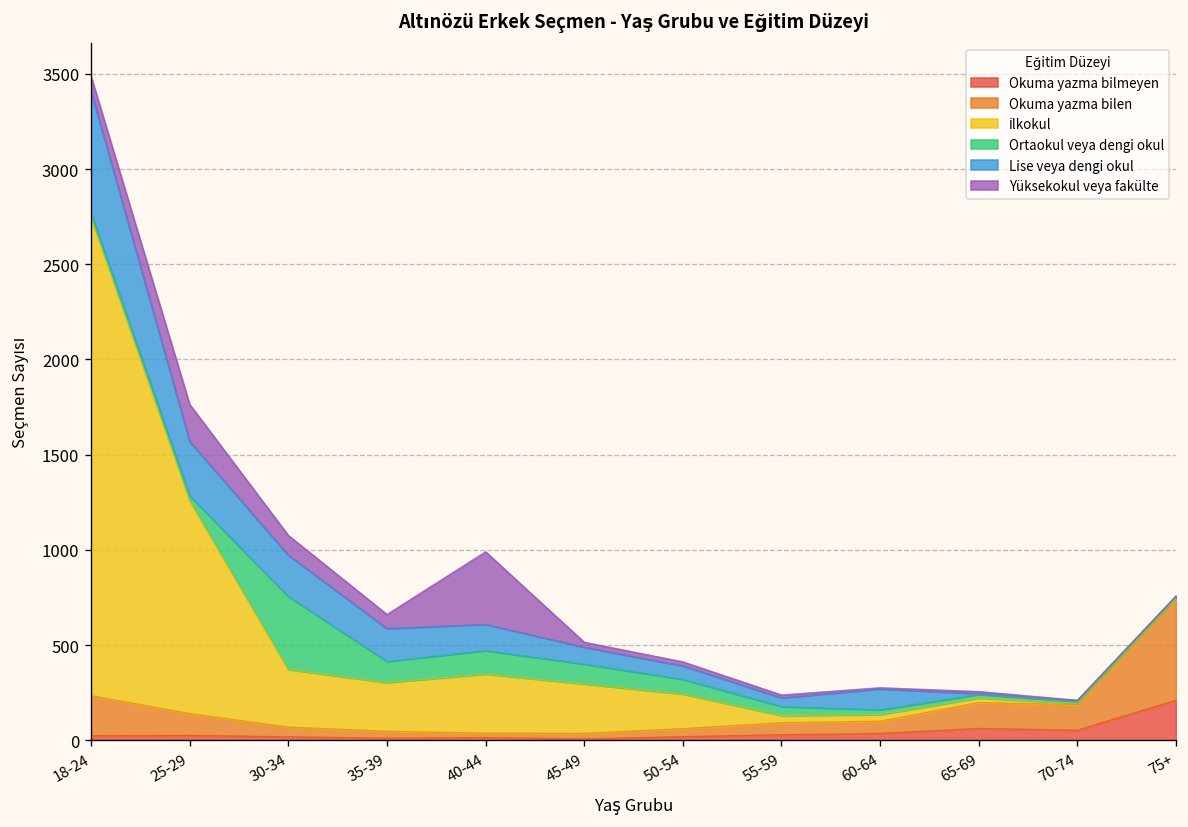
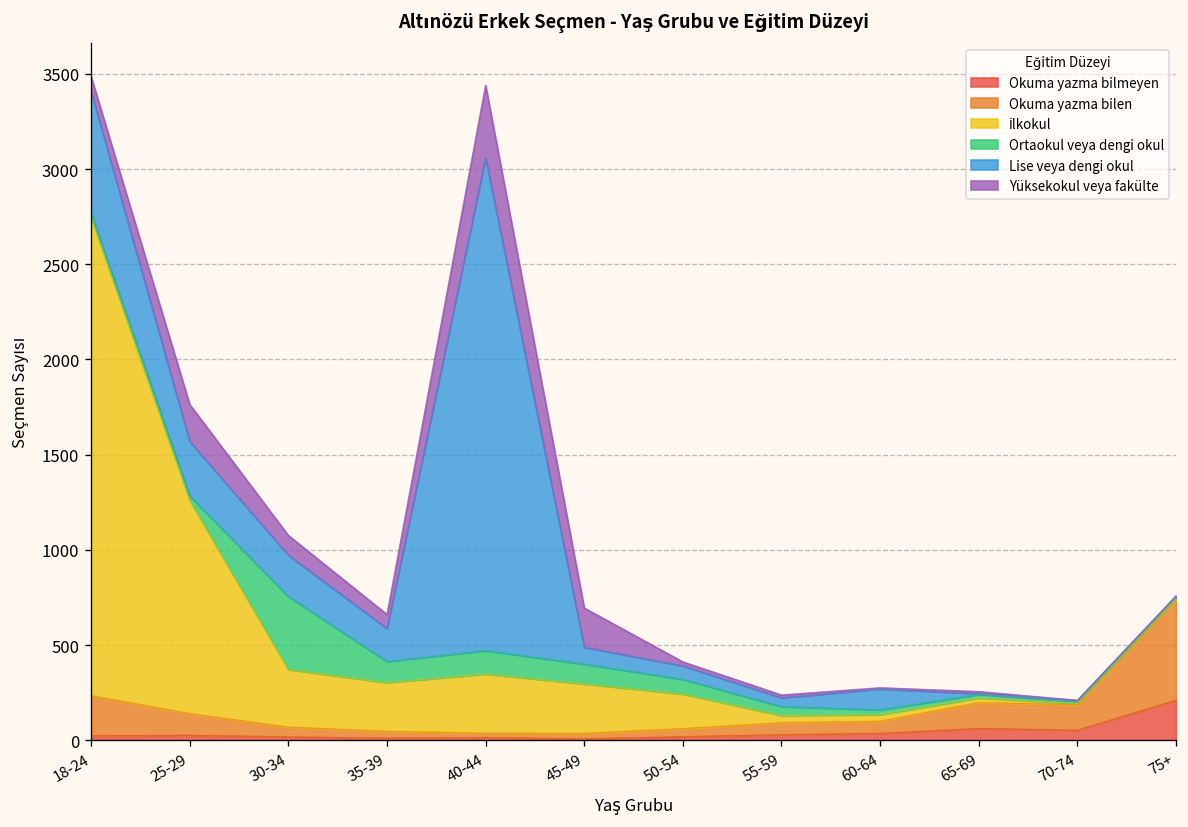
  {
    "İlkokul": {
      "18-24": 2510,
      "25-29": 1120,
      "30-34": 300,
      "35-39": 260,
      "40-44": 310,
      "45-49": 260,
      "50-54": 180,
      "55-59": 40,
      "60-64": 40,
      "65-69": 20
    },
    "Ortaokul veya dengi okul": {
      "18-24": 20,
      "25-29": 20,
      "30-34": 380,
      "35-39": 110,
      "40-44": 120,
      "45-49": 100,
      "50-54": 80,
      "55-59": 50,
      "60-64": 30
    },
    "Lise veya dengi okul": {
      "18-24": 640,
      "25-29": 290,
      "30-34": 220,
      "35-39": 170,
-     "40-44": 140,
+     "40-44": 2590,
      "45-49": 90,
      "50-54": 70
    },
    "Yüksekokul veya fakülte": {
      "18-24": 80,
      "25-29": 190,
      "30-34": 100,
      "35-39": 70,
      "40-44": 380,
-     "45-49": 30,
+     "45-49": 210,
      "50-54": 20
    }
  }
